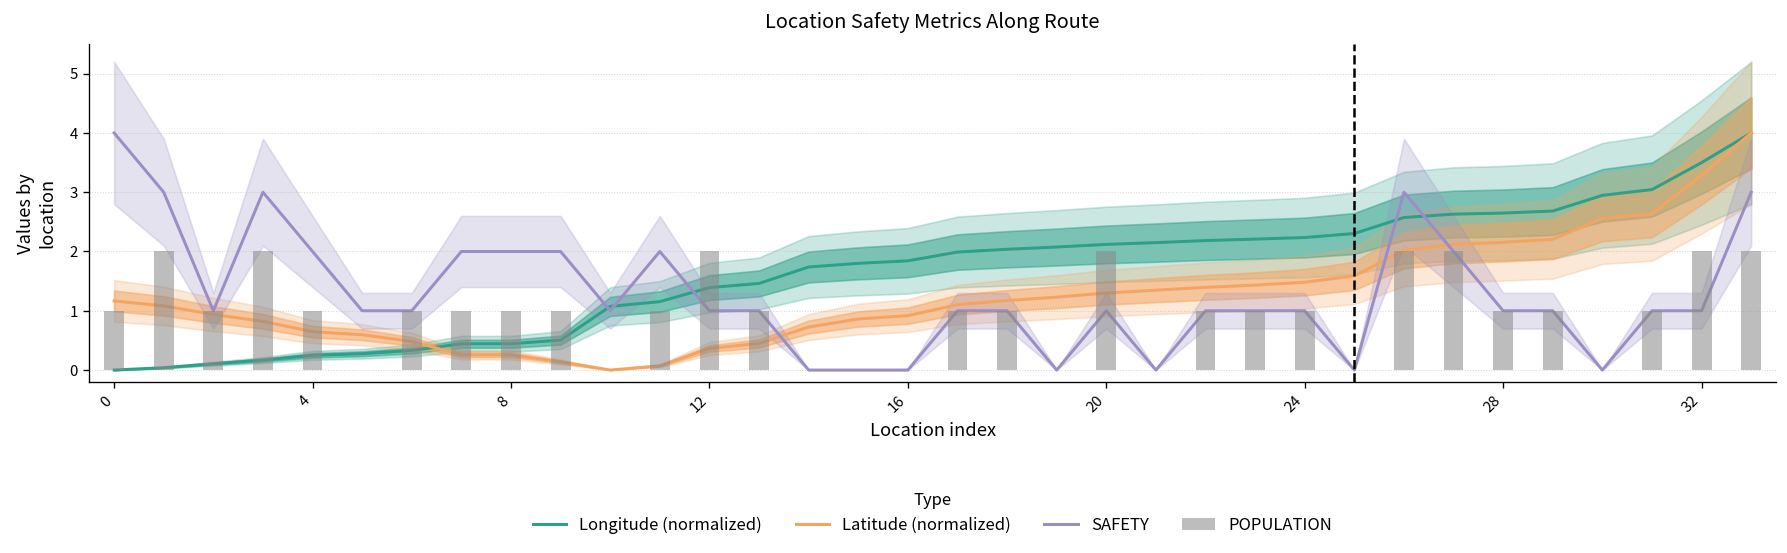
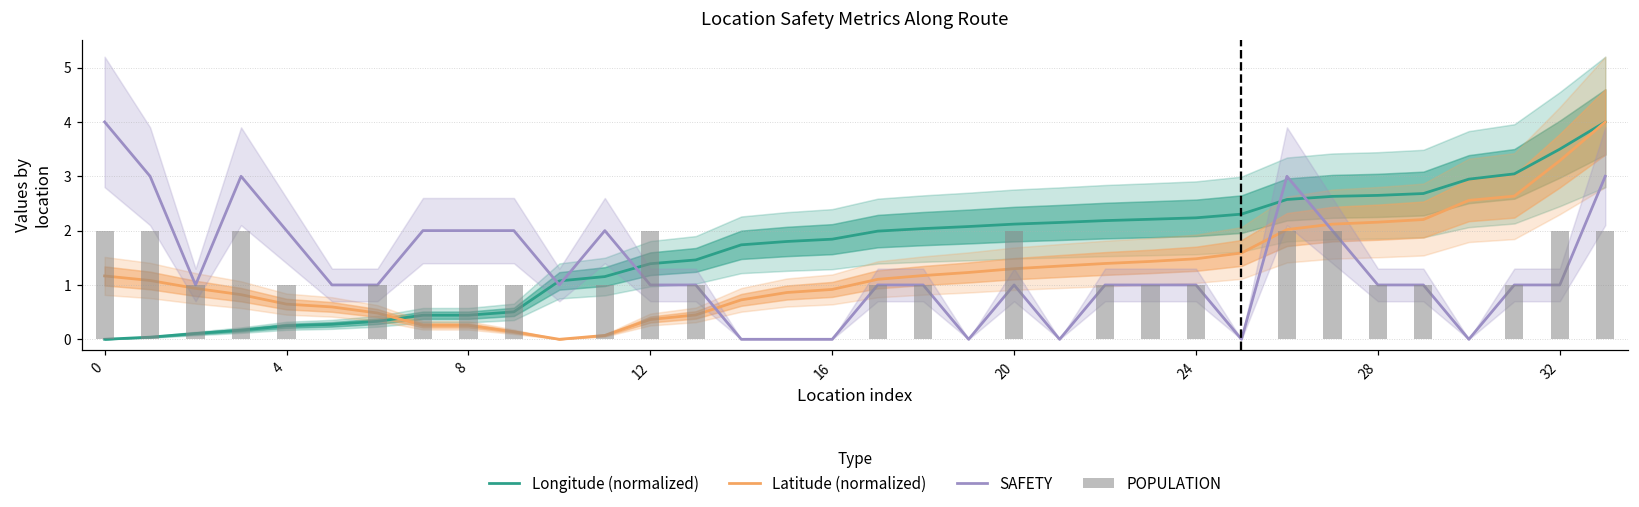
  {
    "POPULATION": {
-     "0": 1,
+     "0": 2,
      "4": 1,
      "8": 1,
      "12": 2,
      "16": 0,
      "20": 2,
      "24": 1,
      "28": 1,
      "32": 2
    }
  }
